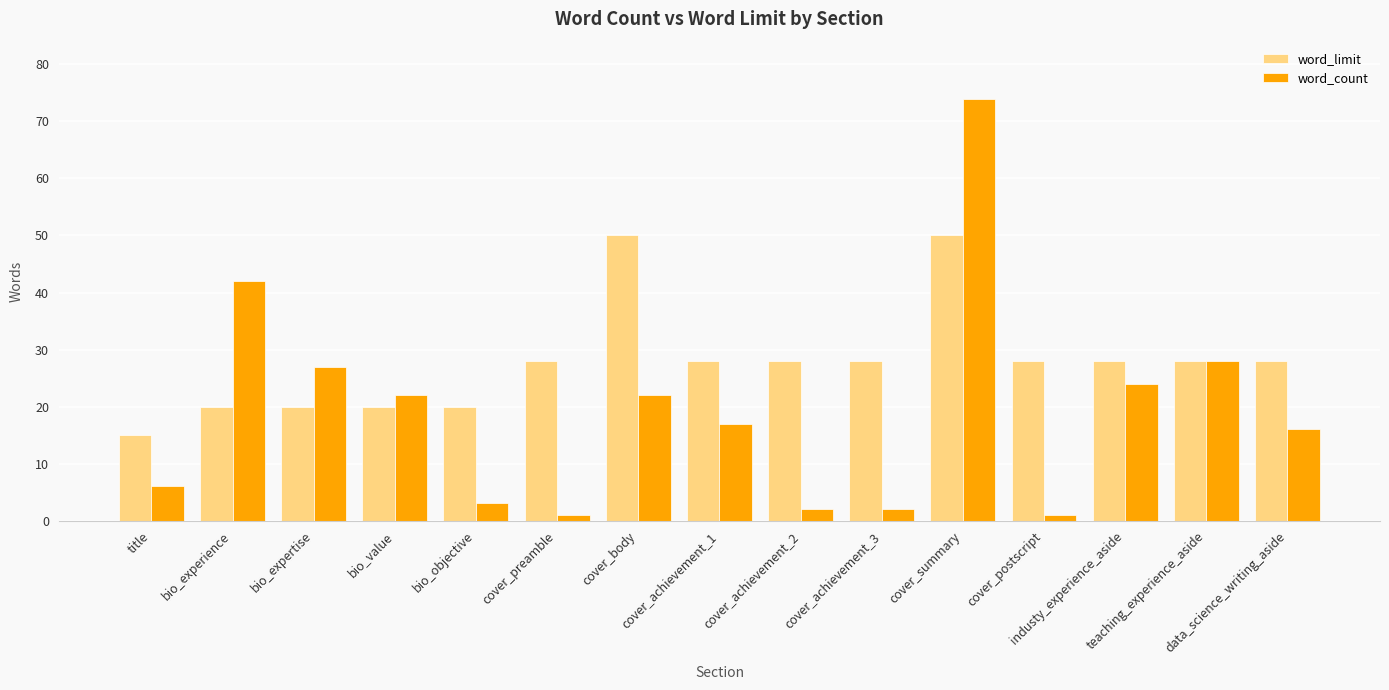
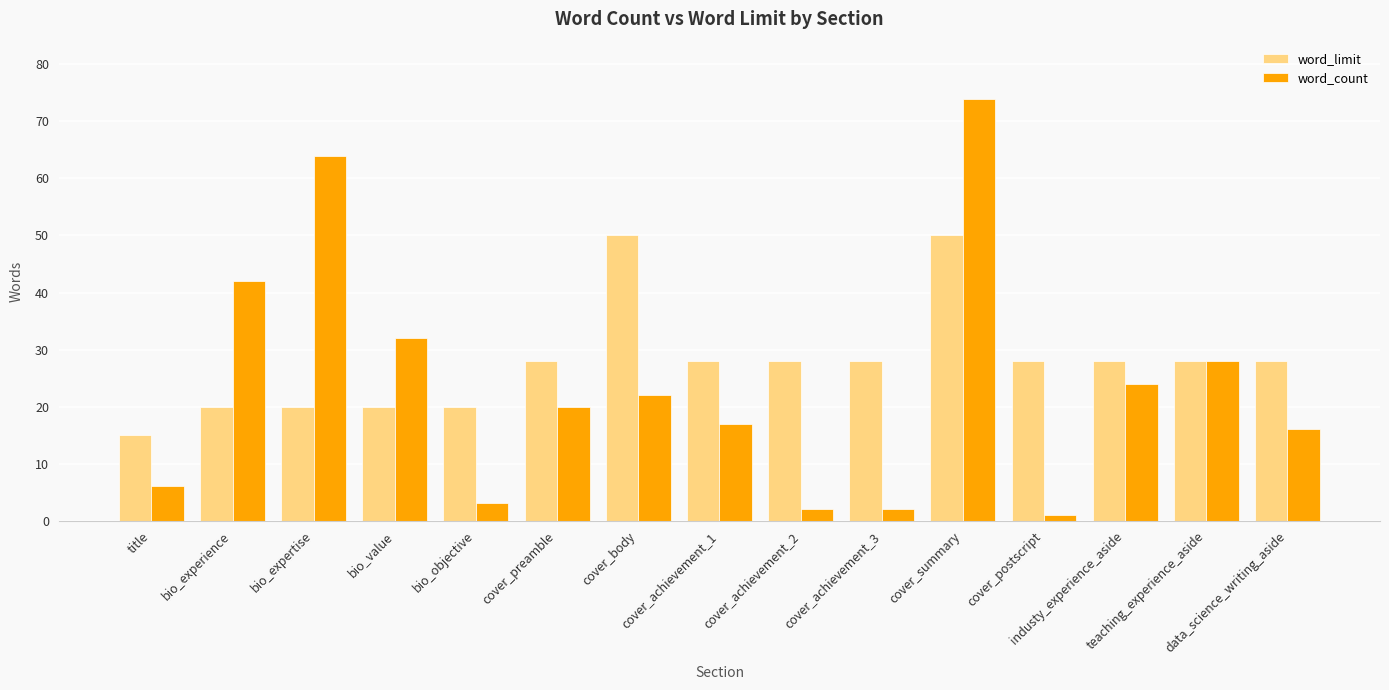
  {
    "word_limit": {
      "title": 15,
      "bio_experience": 20,
      "bio_expertise": 20,
      "bio_value": 20,
      "bio_objective": 20,
      "cover_preamble": 28,
      "cover_body": 50,
      "cover_achievement_1": 28,
      "cover_achievement_2": 28,
      "cover_achievement_3": 28,
      "cover_summary": 50,
      "cover_postscript": 28,
      "industy_experience_aside": 28,
      "teaching_experience_aside": 28,
      "data_science_writing_aside": 28
    },
    "word_count": {
      "title": 6,
      "bio_experience": 42,
-     "bio_expertise": 27,
-     "bio_value": 22,
+     "bio_expertise": 64,
+     "bio_value": 32,
      "bio_objective": 3,
-     "cover_preamble": 1,
+     "cover_preamble": 20,
      "cover_body": 22,
      "cover_achievement_1": 17,
      "cover_achievement_2": 2,
      "cover_achievement_3": 2,
      "cover_summary": 74,
      "cover_postscript": 1,
      "industy_experience_aside": 24,
      "teaching_experience_aside": 28,
      "data_science_writing_aside": 16
    }
  }
